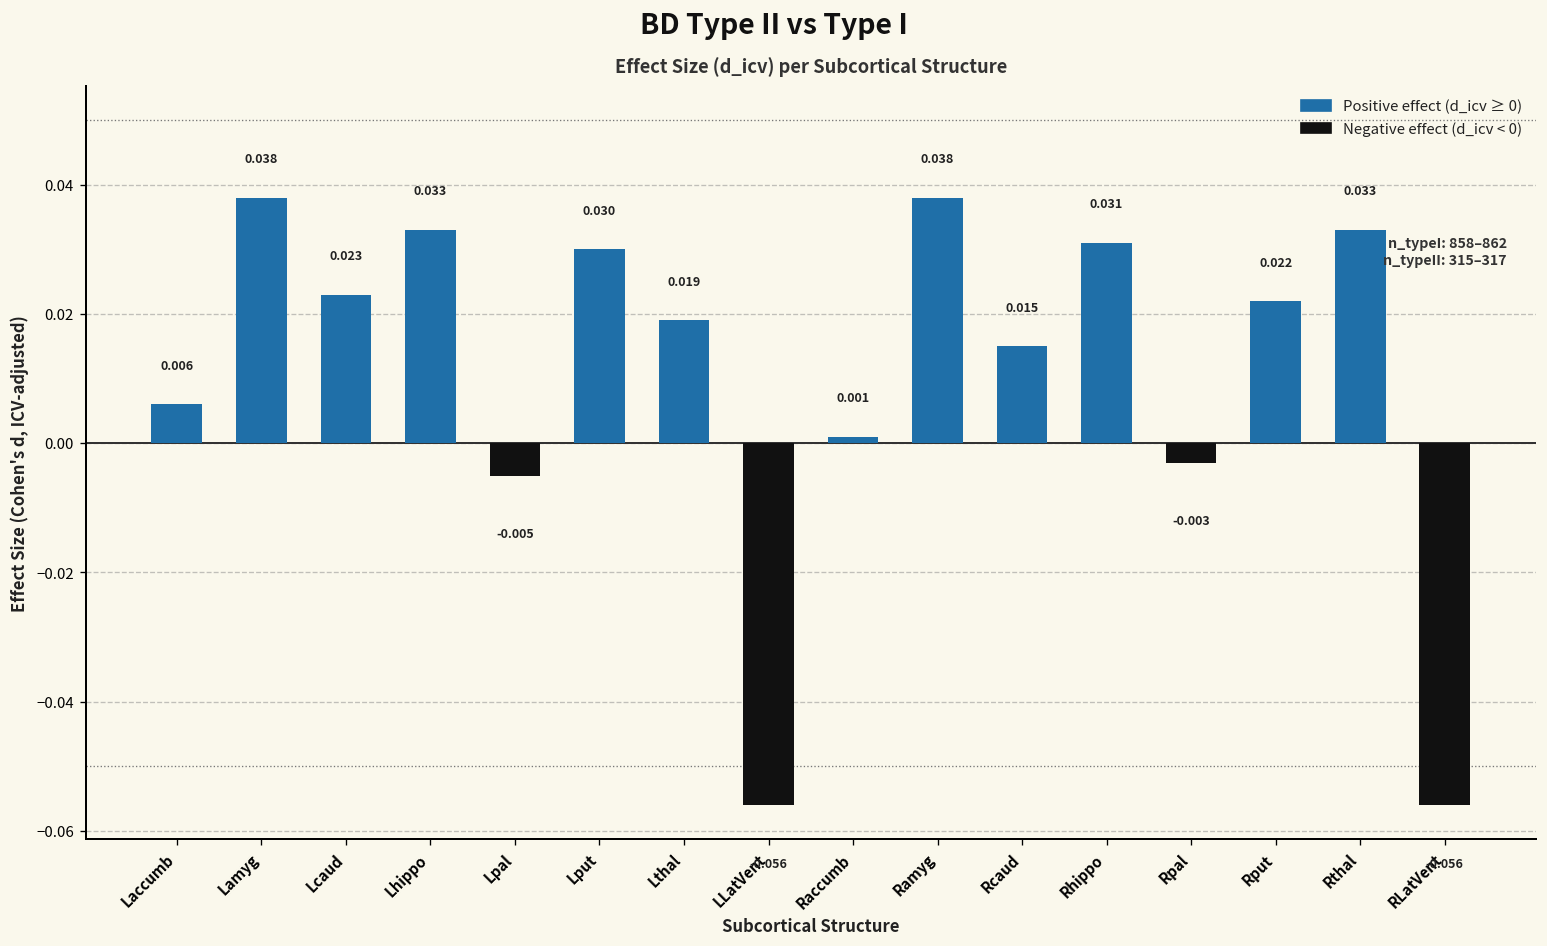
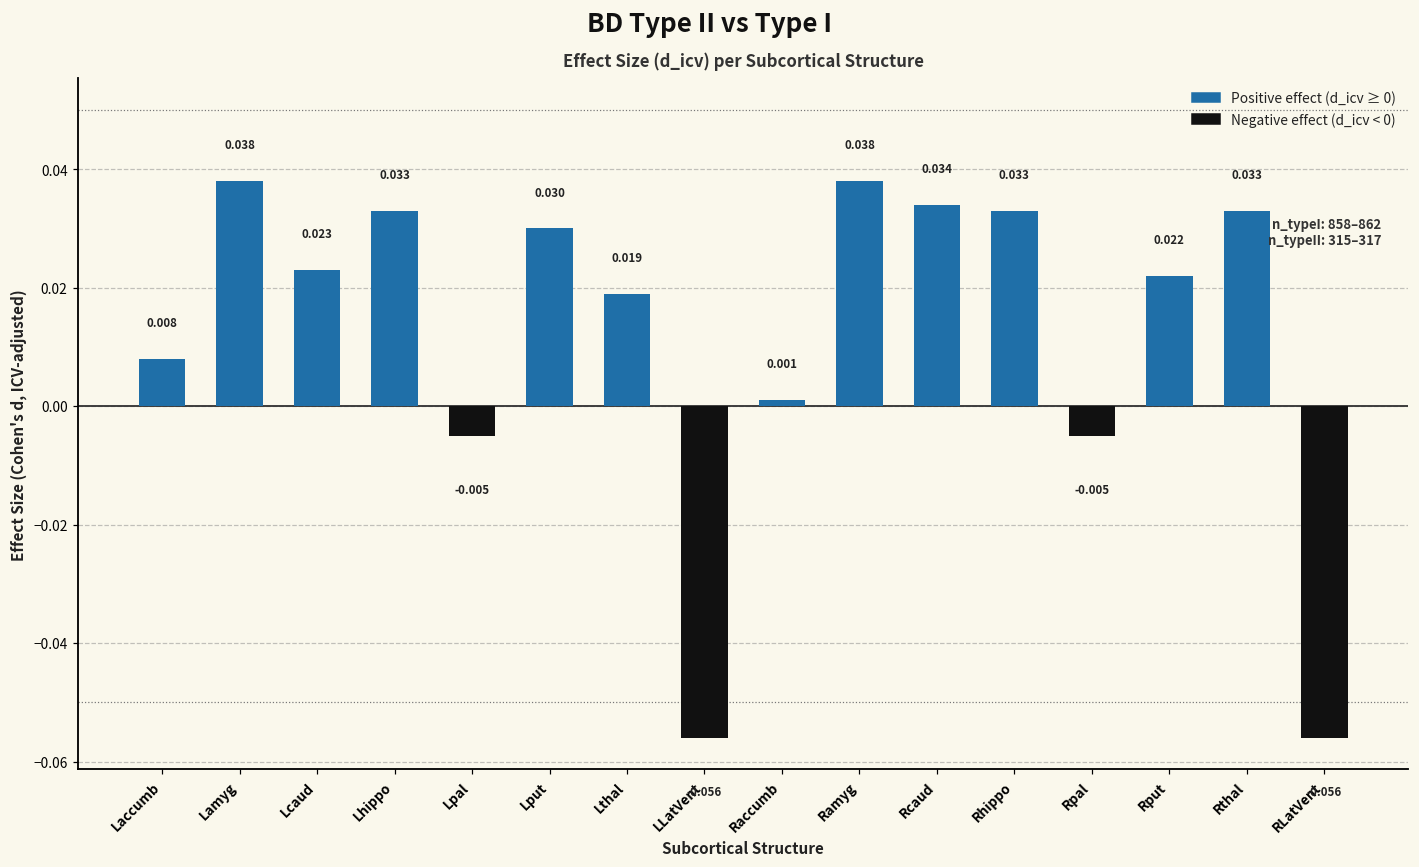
  {
-   "Laccumb": 0.006,
-   "Rcaud": 0.015,
-   "Rhippo": 0.031,
-   "Rpal": -0.003
+   "Laccumb": 0.008,
+   "Rcaud": 0.034,
+   "Rhippo": 0.033,
+   "Rpal": -0.005
  }
